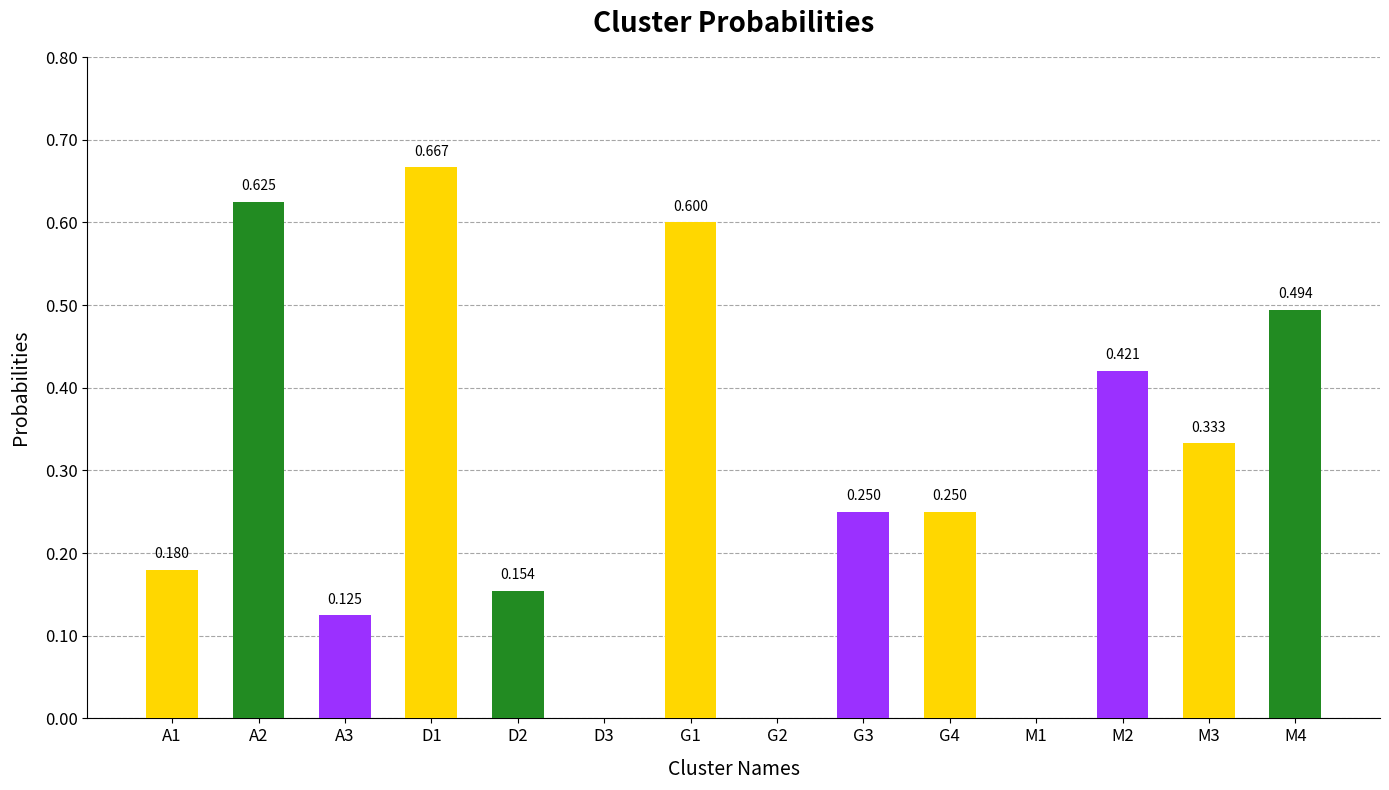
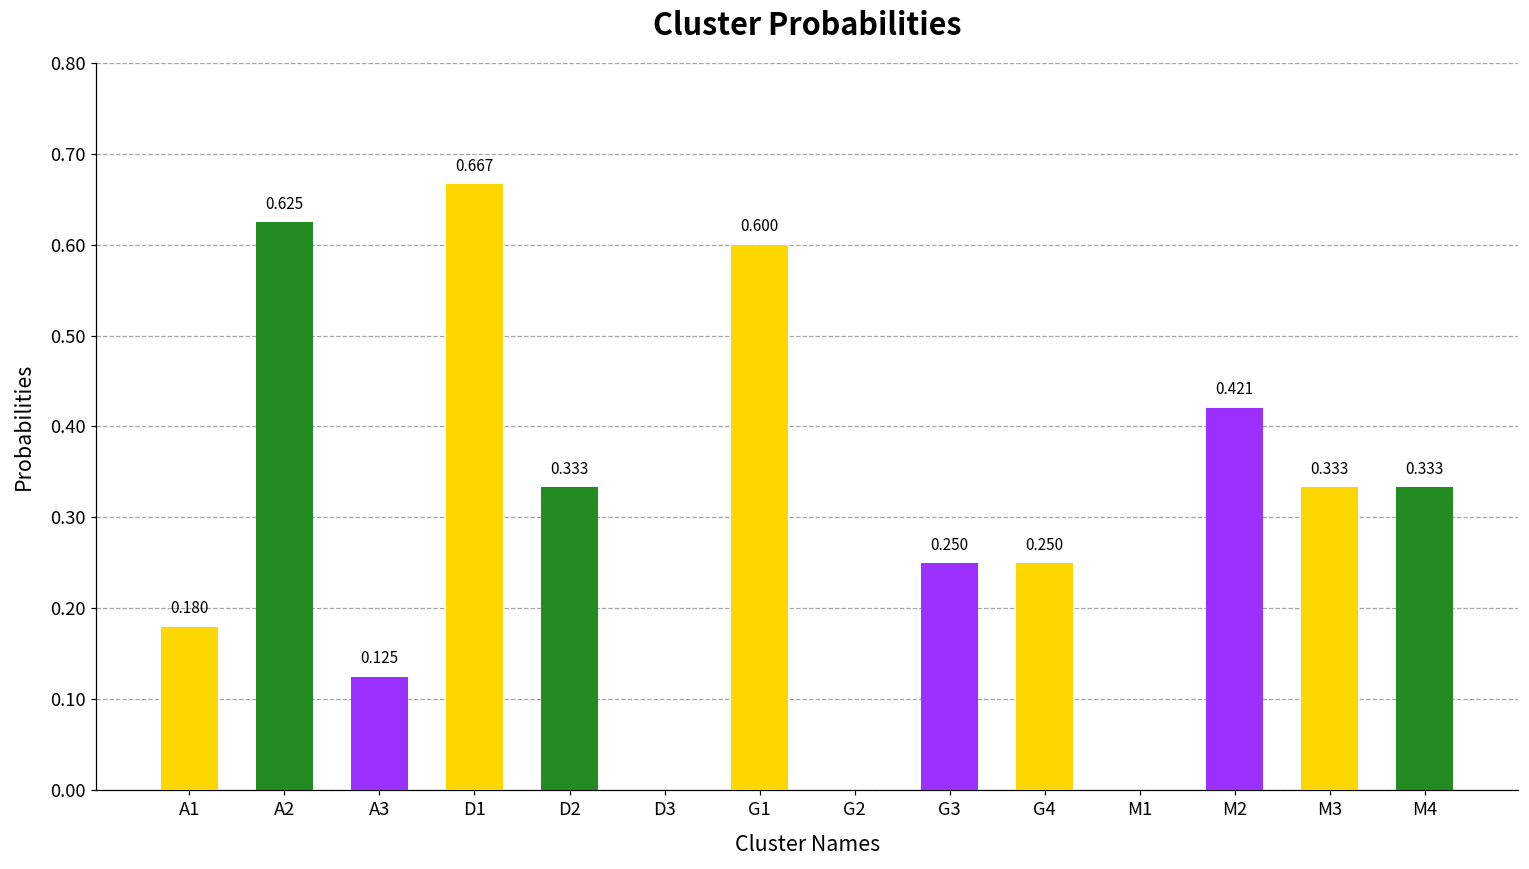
  {
    "A1": 0.180,
    "A2": 0.625,
    "A3": 0.125,
    "D1": 0.667,
-   "D2": 0.154,
+   "D2": 0.333,
    "G1": 0.600,
    "G3": 0.250,
    "G4": 0.250,
    "M2": 0.421,
    "M3": 0.333,
-   "M4": 0.494
+   "M4": 0.333
  }
